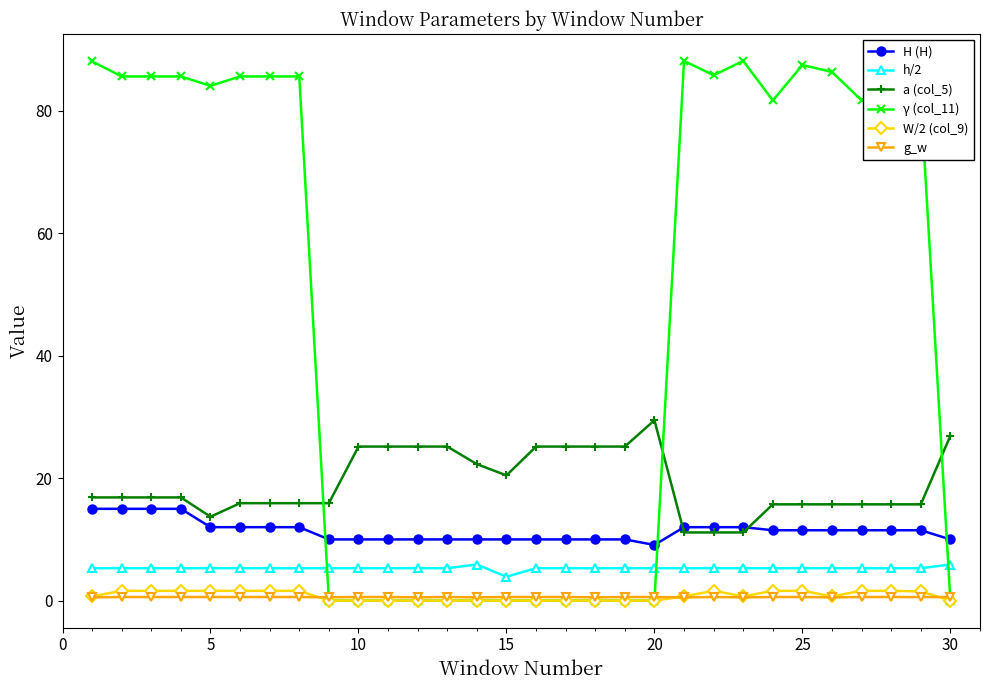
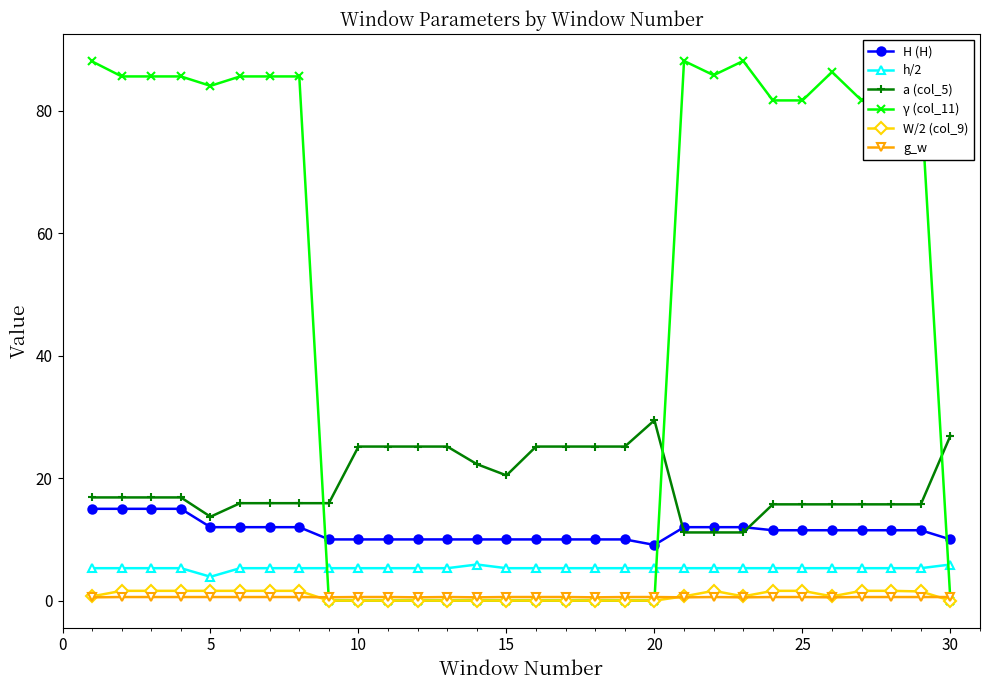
  {
    "H (Η)": {
      "5": 12,
      "10": 10,
      "15": 10,
      "20": 9,
      "25": 12,
      "30": 10
    },
    "h/2": {
-     "5": 5,
+     "5": 4,
      "10": 5,
-     "15": 4,
+     "15": 5,
      "20": 5,
      "25": 5,
      "30": 6
    },
    "a (col_5)": {
      "5": 14,
      "10": 25,
      "15": 20,
      "20": 29,
      "25": 16,
      "30": 27
    },
    "γ (col_11)": {
      "5": 84,
-     "25": 88
+     "25": 82
    }
  }
